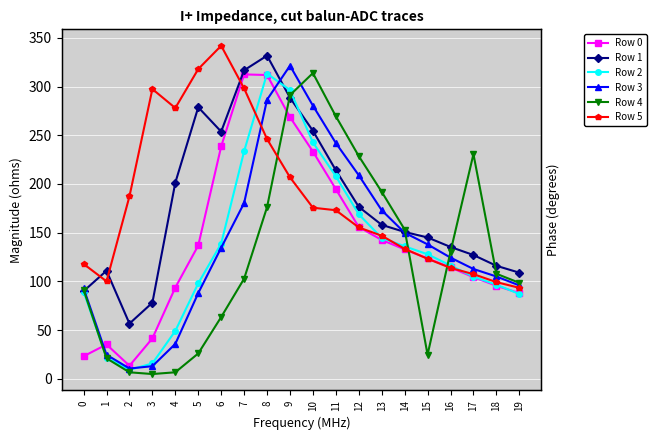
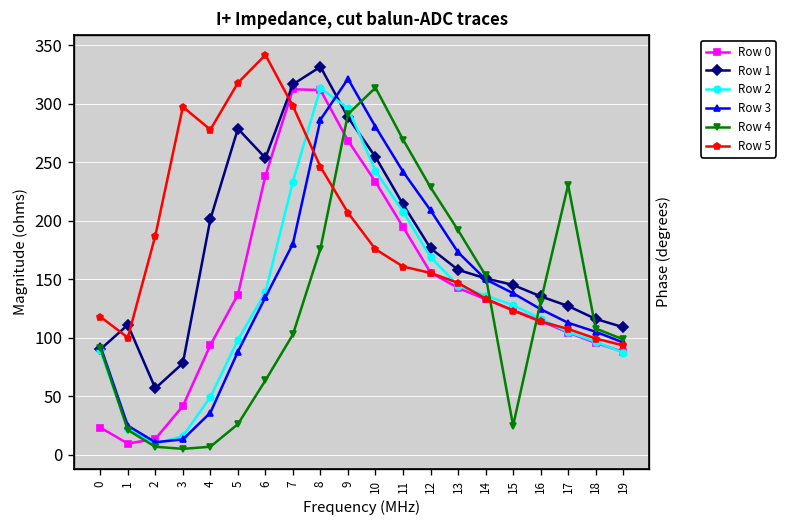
  {
    "Row 0": {
      "0": 20,
-     "1": 40,
+     "1": 10,
      "2": 10,
      "3": 40,
      "4": 90,
      "5": 140,
      "6": 240,
      "7": 310,
      "9": 270,
      "10": 230,
      "11": 190
    },
    "Row 1": {
      "1": 110,
      "2": 60,
      "3": 80,
      "4": 200,
      "5": 280,
      "6": 250,
      "7": 320,
      "8": 330,
      "9": 290,
      "10": 250,
      "11": 210,
      "12": 180,
      "13": 160,
      "15": 150,
      "16": 140,
      "17": 130,
      "18": 120,
      "19": 110
    },
    "Row 2": {
      "3": 20,
      "4": 50,
      "5": 100,
      "6": 140,
      "7": 230,
      "9": 300,
      "10": 240,
      "11": 210,
      "12": 170,
      "15": 130
    },
    "Row 3": {
      "1": 20,
      "3": 10,
      "4": 40,
      "5": 90,
      "6": 130,
      "7": 180,
      "8": 290,
      "9": 320,
      "10": 280,
      "11": 240,
      "12": 210,
      "13": 170,
      "15": 140,
      "16": 120,
      "17": 110,
      "18": 100
    },
    "Row 4": {
      "3": 0,
      "4": 10,
      "5": 30,
      "6": 60,
      "7": 100,
      "8": 180,
      "9": 290,
      "10": 310,
      "11": 270,
      "12": 230,
      "13": 190,
      "15": 20,
      "16": 130,
      "17": 230,
      "18": 110,
      "19": 100
    },
    "Row 5": {
      "0": 120,
      "1": 100,
      "2": 190,
      "3": 300,
      "4": 280,
      "5": 320,
      "6": 340,
      "7": 300,
      "8": 250,
      "9": 210,
      "10": 180,
-     "11": 170,
+     "11": 160,
      "18": 100
    }
  }
